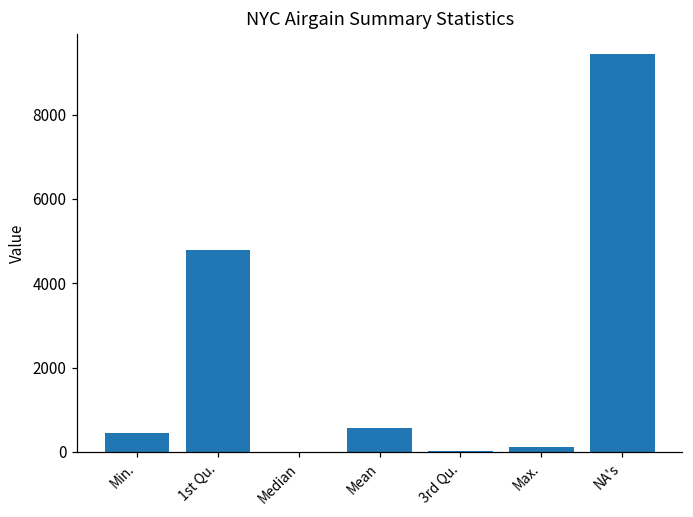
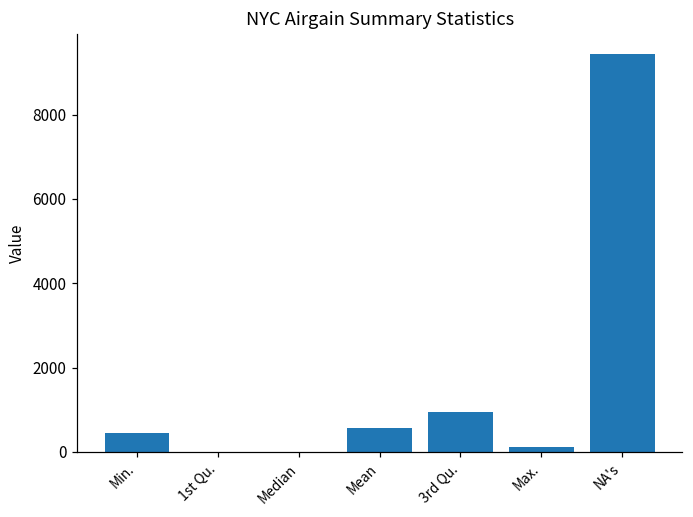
  {
    "Min.": 500,
-   "1st Qu.": 4800,
+   "1st Qu.": 0,
    "Mean": 600,
-   "3rd Qu.": 0,
+   "3rd Qu.": 900,
    "Max.": 100,
    "NA's": 9400
  }
